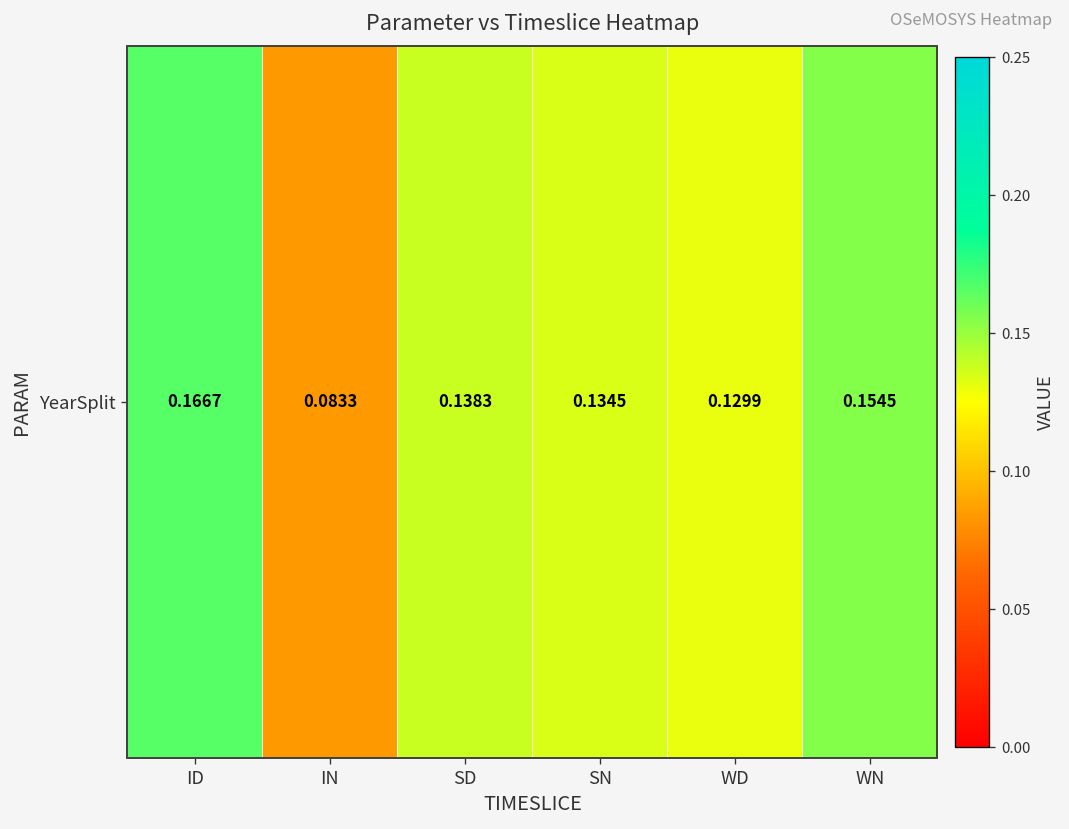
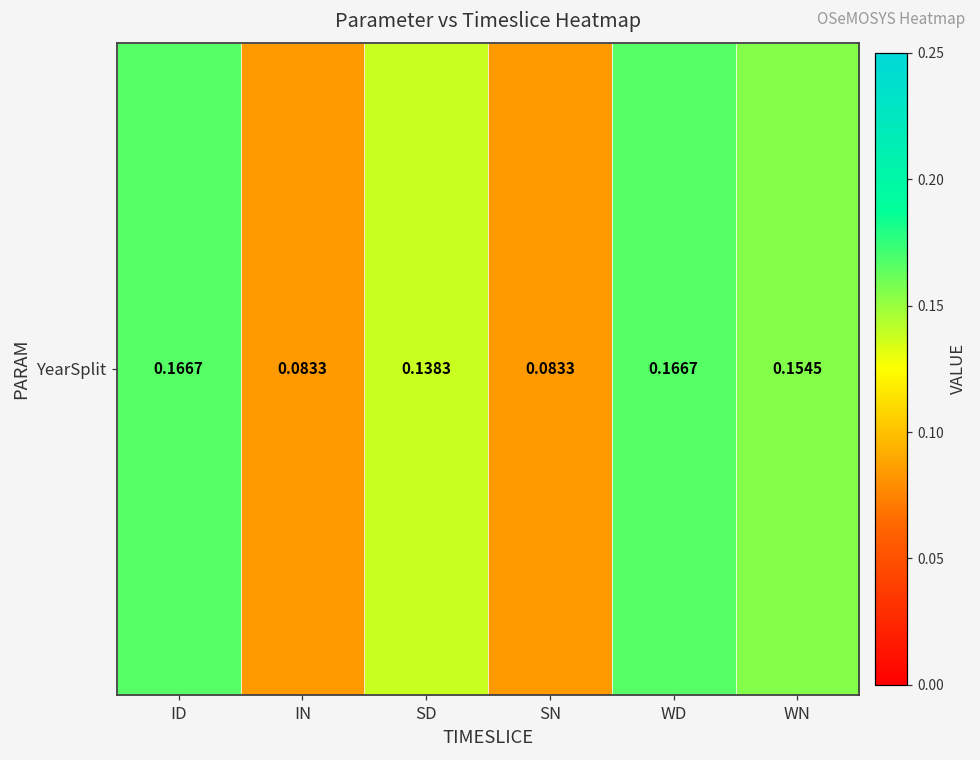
  {
    "YearSplit": {
      "ID": 0.1667,
      "IN": 0.0833,
      "SD": 0.1383,
-     "SN": 0.1345,
-     "WD": 0.1299,
+     "SN": 0.0833,
+     "WD": 0.1667,
      "WN": 0.1545
    }
  }
